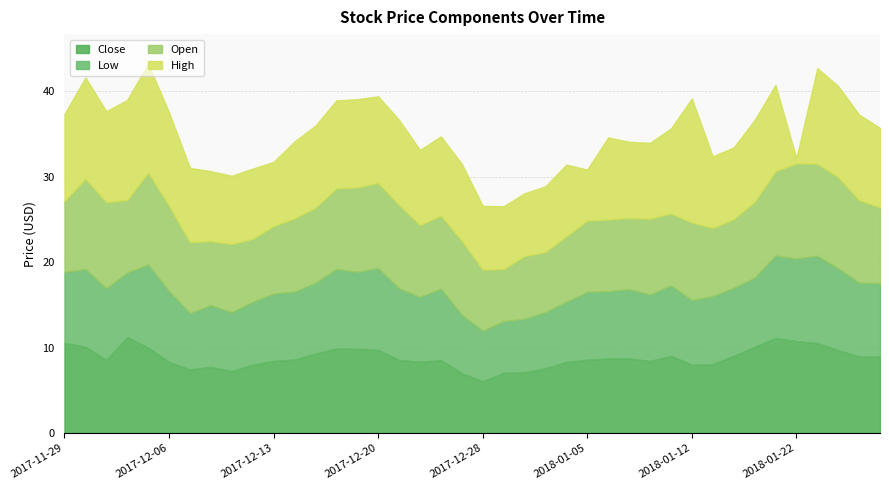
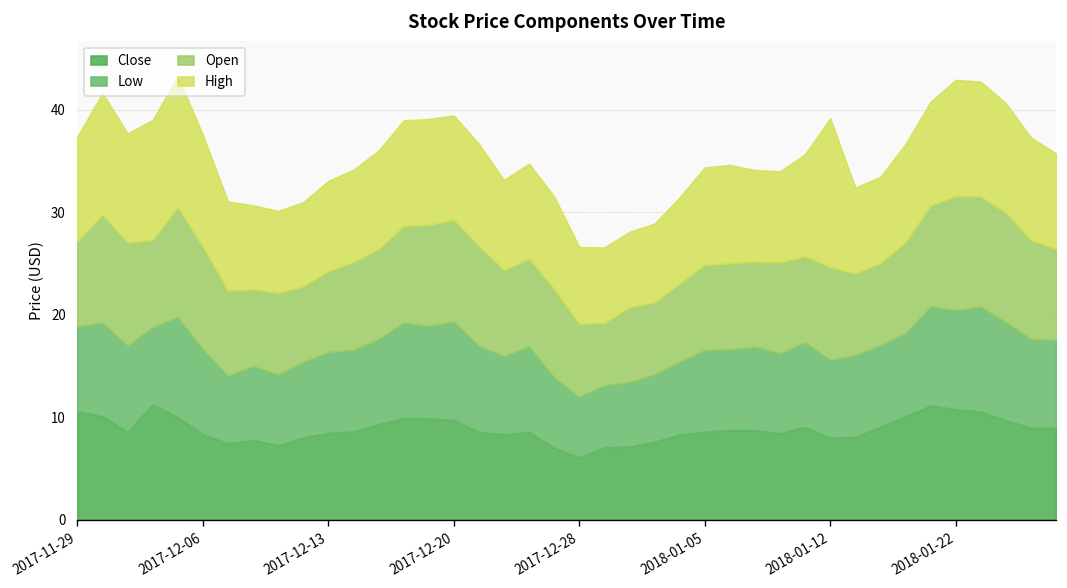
  {
    "High": {
      "2017-11-29": 10,
      "2017-12-06": 11,
-     "2017-12-13": 8,
+     "2017-12-13": 9,
      "2017-12-20": 10,
      "2017-12-28": 7,
-     "2018-01-05": 6,
+     "2018-01-05": 9,
      "2018-01-12": 15,
-     "2018-01-22": 1
+     "2018-01-22": 11
    }
  }
